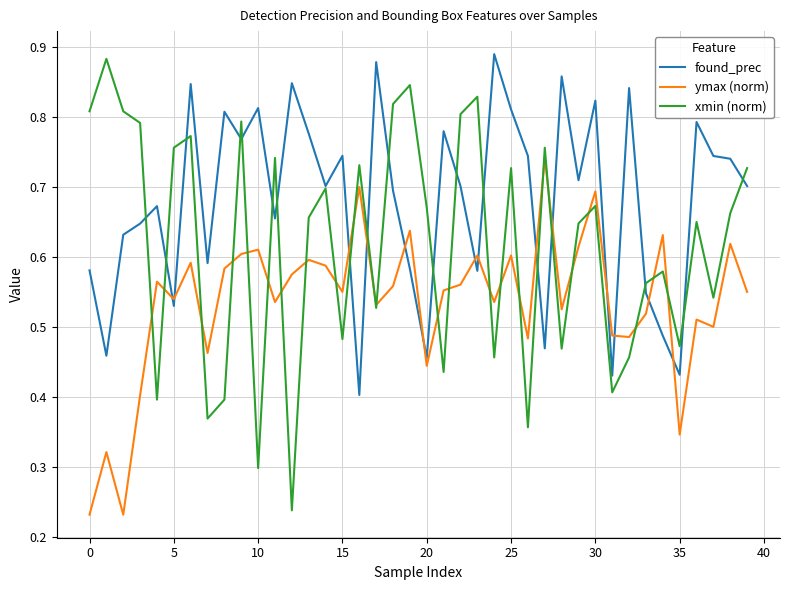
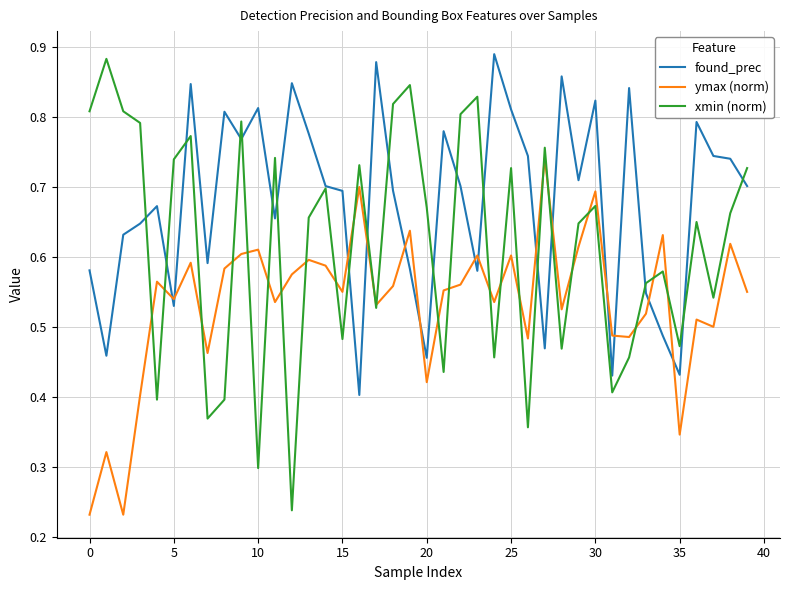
  {
    "found_prec": {
      "0": 0.58,
      "5": 0.53,
      "10": 0.81,
-     "15": 0.74,
+     "15": 0.69,
      "20": 0.46,
      "25": 0.81,
      "30": 0.82,
      "35": 0.43
    },
    "ymax (norm)": {
      "0": 0.23,
      "5": 0.54,
      "10": 0.61,
      "15": 0.55,
-     "20": 0.44,
+     "20": 0.42,
      "25": 0.60,
      "30": 0.69,
      "35": 0.35
    },
    "xmin (norm)": {
      "0": 0.81,
-     "5": 0.76,
+     "5": 0.74,
      "10": 0.30,
      "15": 0.48,
      "20": 0.67,
      "25": 0.73,
      "30": 0.67,
      "35": 0.47
    }
  }
